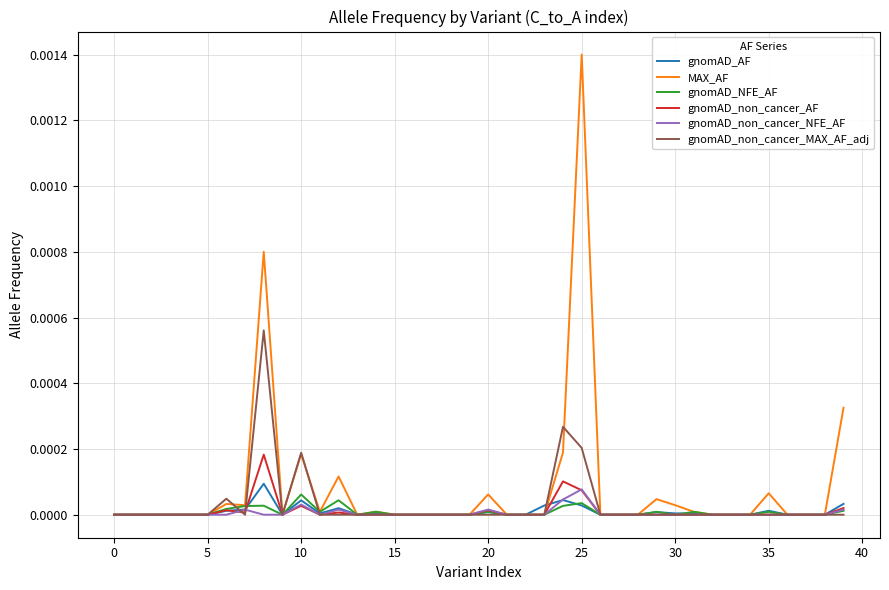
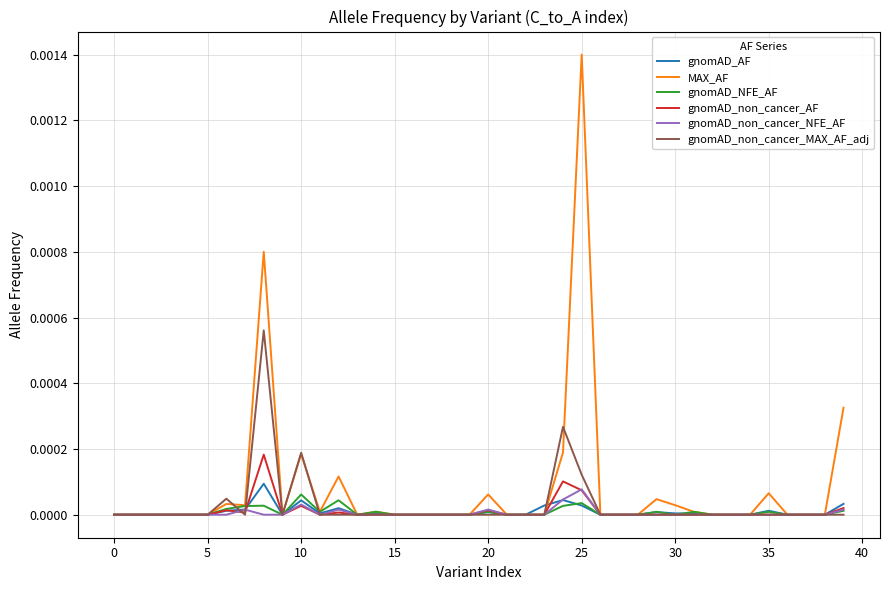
  {
    "gnomAD_AF": {
      "10": 0.00004
    },
    "MAX_AF": {
      "20": 0.00006,
      "25": 0.00140,
      "30": 0.00003,
      "35": 0.00007
    },
    "gnomAD_NFE_AF": {
      "10": 0.00006
    },
    "gnomAD_non_cancer_MAX_AF_adj": {
      "20": 0.00000,
-     "25": 0.00020
+     "25": 0.00012
    }
  }
